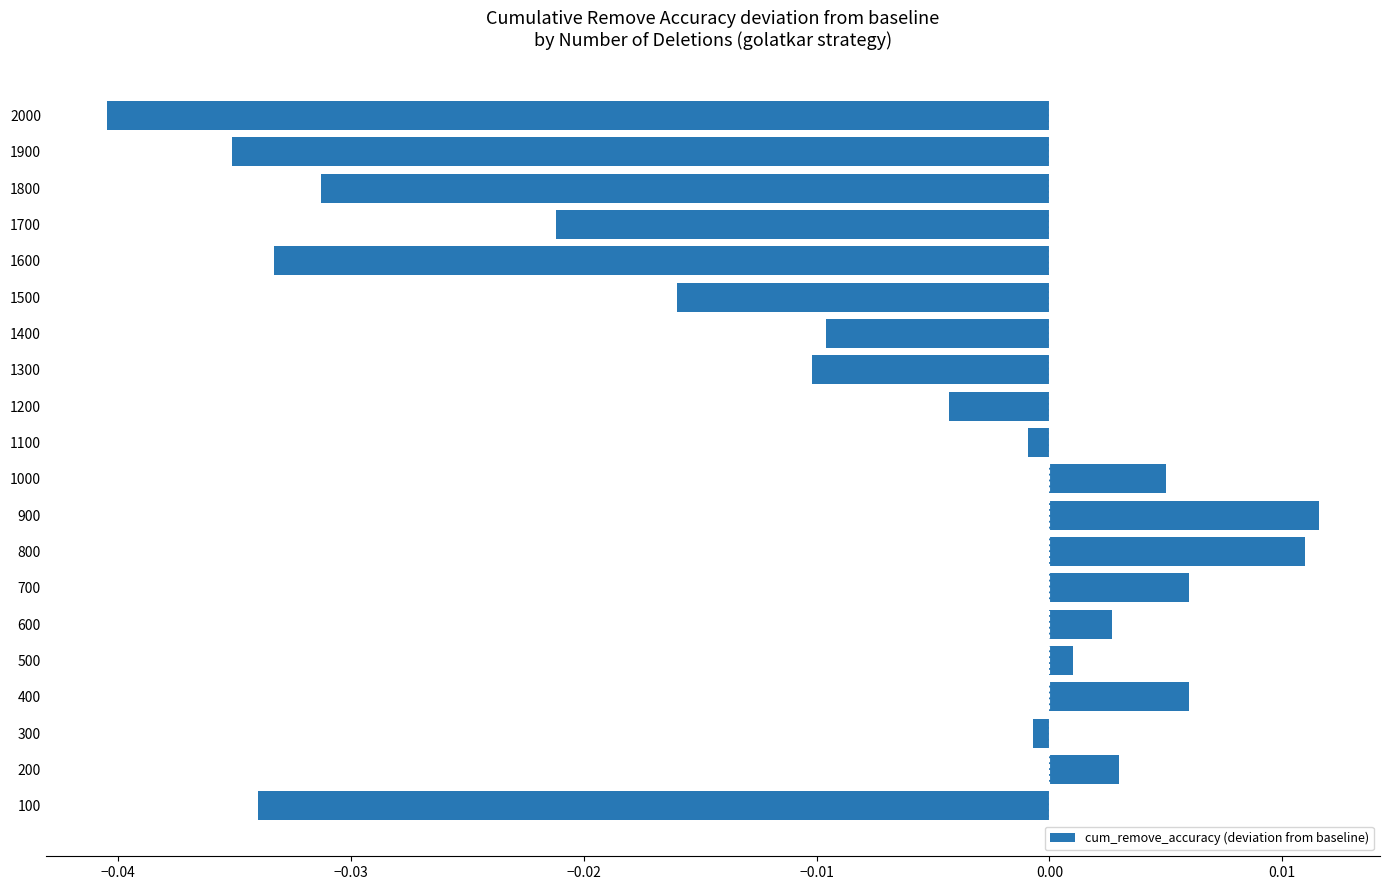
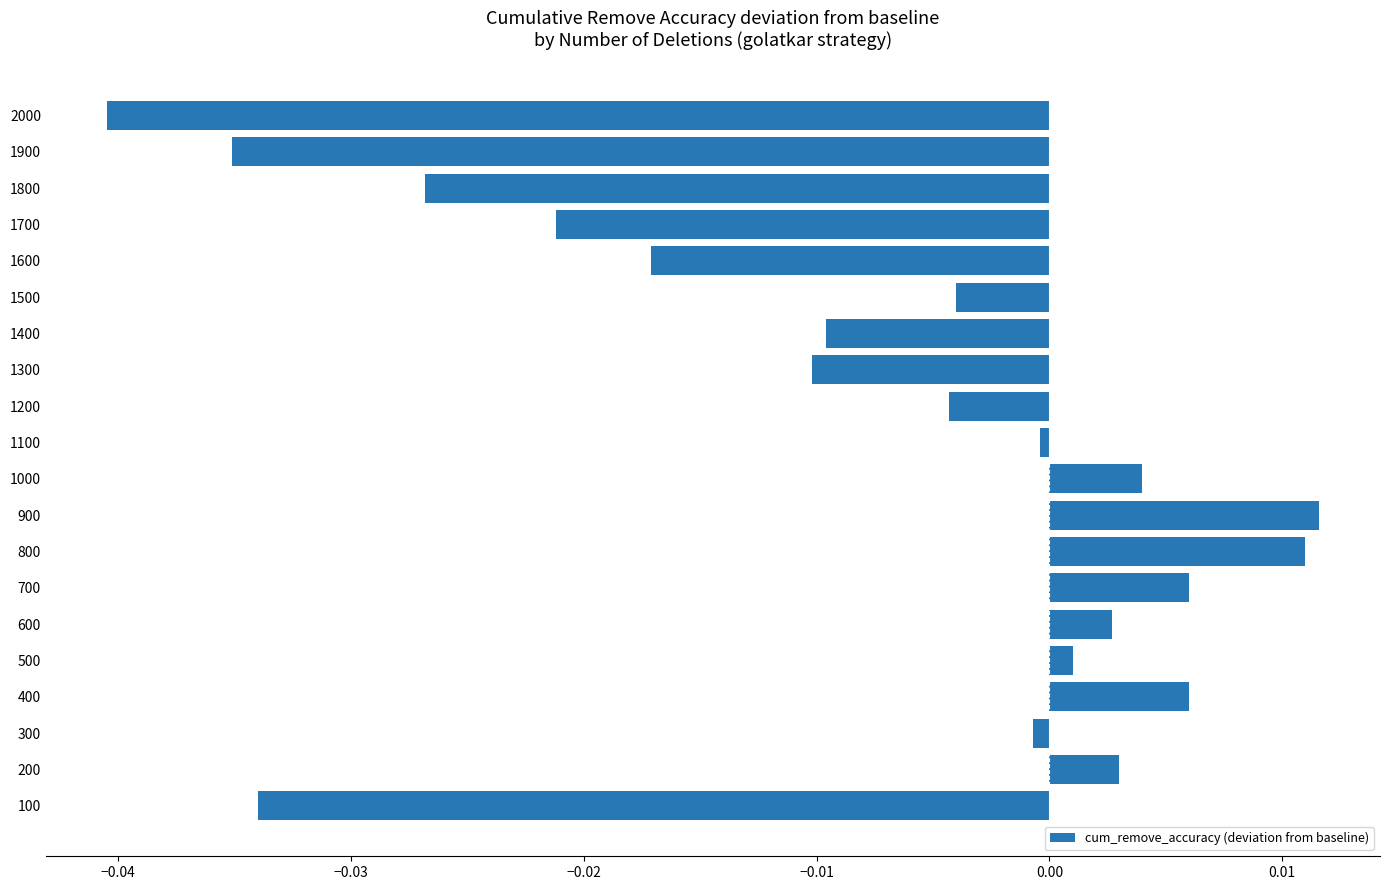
  {
    "2000": -0.0405,
    "1900": -0.0351,
-   "1800": -0.0313,
+   "1800": -0.0268,
    "1700": -0.0212,
-   "1600": -0.0333,
-   "1500": -0.0160,
+   "1600": -0.0171,
+   "1500": -0.0040,
    "1400": -0.0096,
    "1300": -0.0102,
    "1200": -0.0043,
-   "1100": -0.0009,
-   "1000": 0.0050,
+   "1100": -0.0004,
+   "1000": 0.0040,
    "900": 0.0116,
    "800": 0.0110,
    "700": 0.0060,
    "600": 0.0027,
    "500": 0.0010,
    "400": 0.0060,
    "300": -0.0007,
    "200": 0.0030,
    "100": -0.0340
  }
